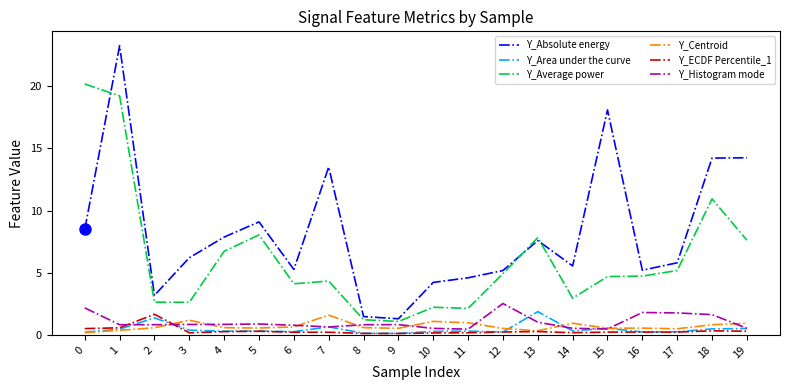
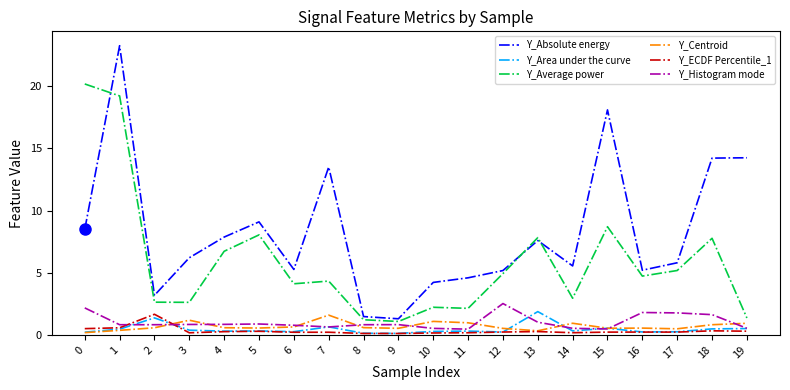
  {
    "Y_Area under the curve": {
      "2": 1.4,
      "3": 0.4,
      "13": 1.9
    },
    "Y_Average power": {
      "0": 20.2,
      "1": 19.2,
      "2": 2.6,
      "3": 2.6,
      "4": 6.7,
      "5": 8.0,
      "6": 4.1,
      "7": 4.3,
      "8": 1.2,
      "9": 1.1,
      "10": 2.2,
      "11": 2.1,
      "12": 4.9,
      "13": 7.8,
      "14": 3.0,
-     "15": 4.7,
+     "15": 8.7,
      "16": 4.7,
      "17": 5.2,
-     "18": 10.9,
-     "19": 7.6
+     "18": 7.8,
+     "19": 1.4
    },
    "Y_Centroid": {
      "2": 0.6,
      "3": 1.2,
      "4": 0.6,
      "5": 0.6,
      "7": 1.6,
      "8": 0.6,
      "9": 0.5,
      "10": 1.1,
      "11": 1.0,
      "12": 0.5,
      "14": 0.9,
      "16": 0.5,
      "17": 0.5,
      "18": 0.8,
      "19": 0.9
    },
    "Y_ECDF Percentile_1": {
      "0": 0.5,
      "2": 1.7,
      "3": 0.2,
      "7": 0.2,
      "15": 0.2,
      "19": 0.3
    },
    "Y_Histogram mode": {
      "0": 2.2,
      "1": 0.8,
      "2": 0.8,
      "3": 0.8,
      "4": 0.8,
      "5": 0.9,
      "8": 0.8,
      "9": 0.8,
      "10": 0.5,
      "12": 2.5,
      "13": 1.0,
      "14": 0.5,
      "16": 1.8,
      "17": 1.8,
      "18": 1.6
    }
  }
